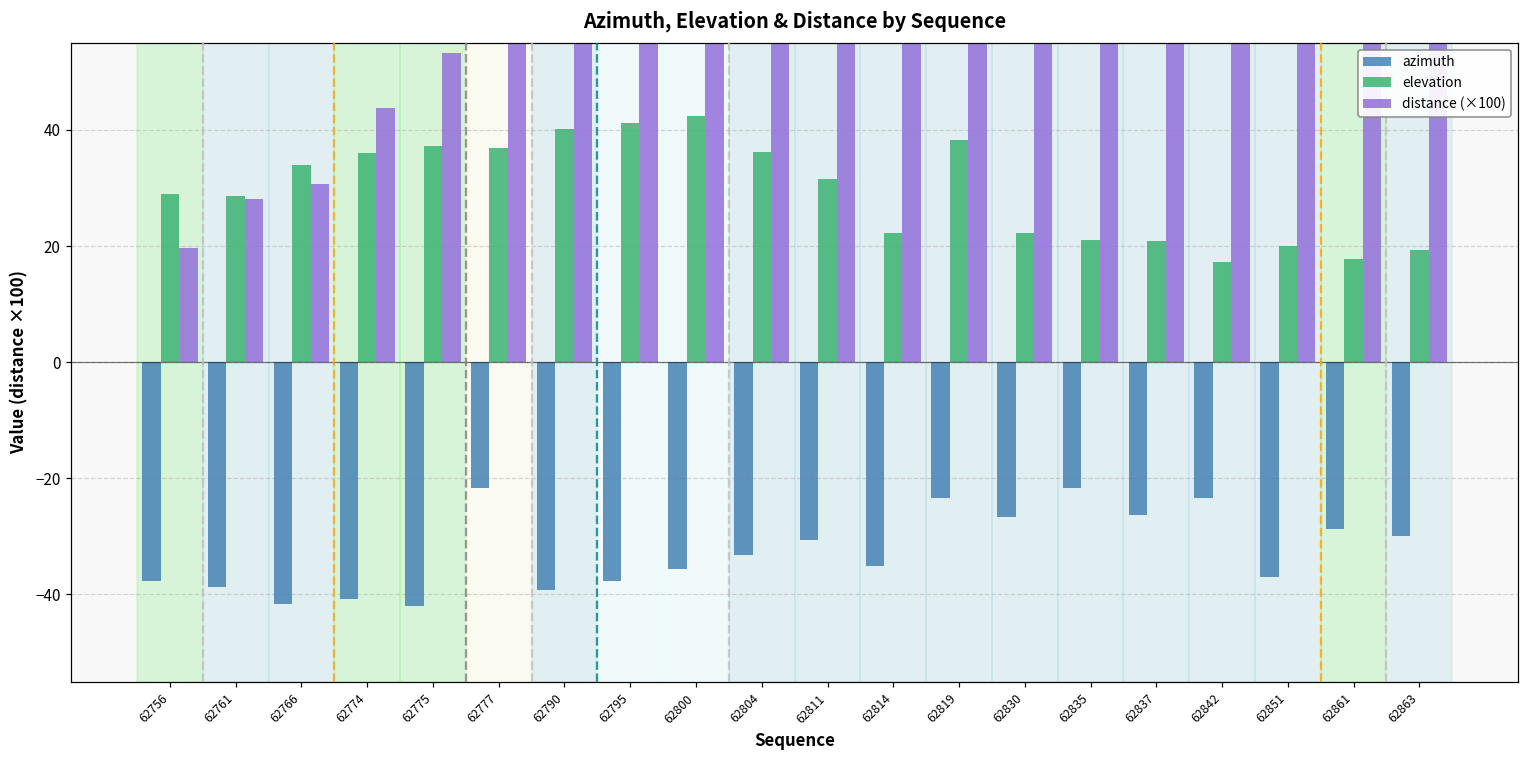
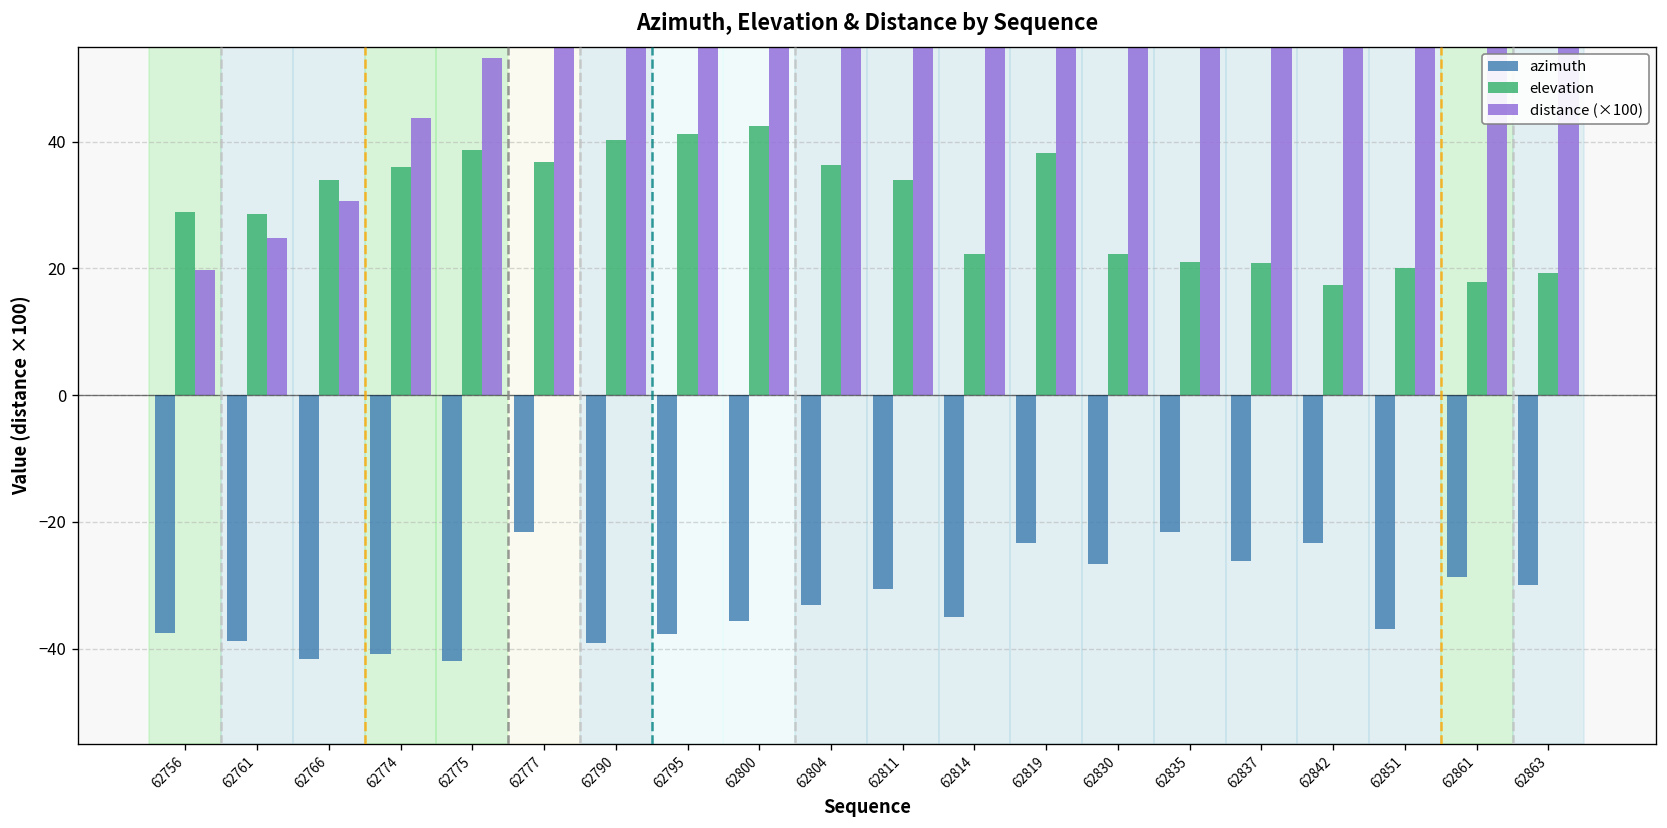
  {
    "azimuth": {
      "62756": -38,
      "62761": -39,
      "62766": -42,
      "62774": -41,
      "62775": -42,
      "62777": -22,
      "62790": -39,
      "62795": -38,
      "62800": -36,
      "62804": -33,
      "62811": -31,
      "62814": -35,
      "62819": -23,
      "62830": -27,
      "62835": -22,
      "62837": -26,
      "62842": -23,
      "62851": -37,
      "62861": -29,
      "62863": -30
    },
    "elevation": {
      "62756": 29,
      "62761": 29,
      "62766": 34,
      "62774": 36,
-     "62775": 37,
+     "62775": 39,
      "62777": 37,
      "62790": 40,
      "62795": 41,
      "62800": 42,
      "62804": 36,
-     "62811": 32,
+     "62811": 34,
      "62814": 22,
      "62819": 38,
      "62830": 22,
      "62835": 21,
      "62837": 21,
      "62842": 17,
      "62851": 20,
      "62861": 18,
      "62863": 19
    },
    "distance (×100)": {
      "62756": 20,
-     "62761": 28,
+     "62761": 25,
      "62766": 31,
      "62774": 44,
      "62775": 53
    }
  }
